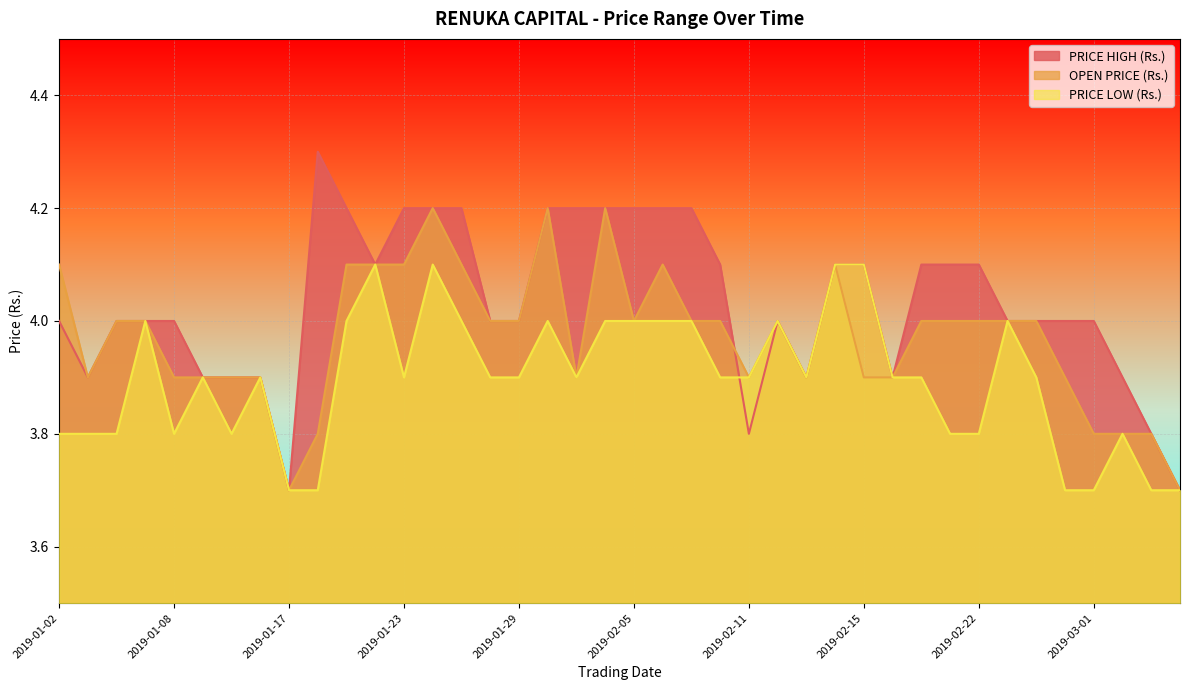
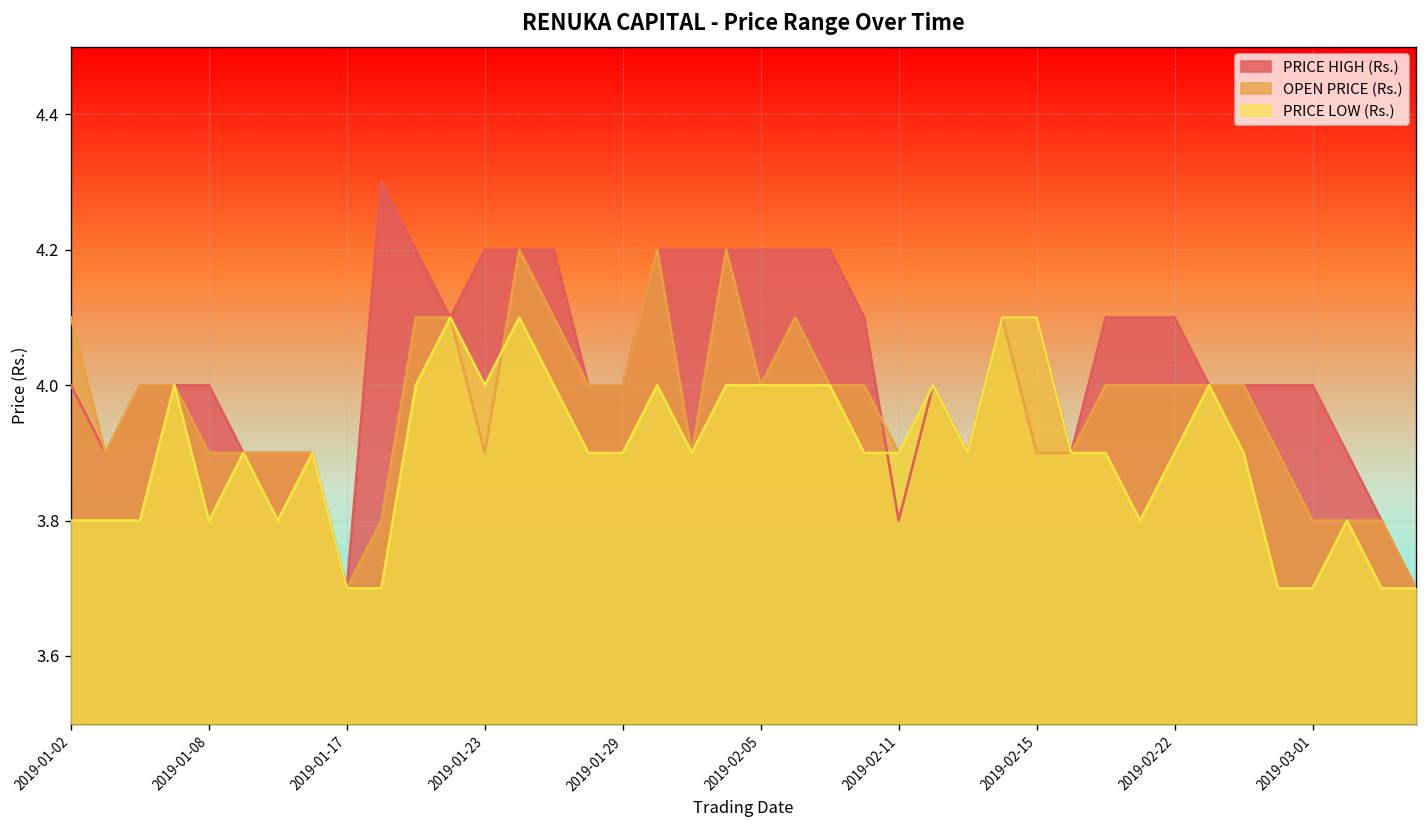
  {
    "PRICE HIGH (Rs.)": {
      "2019-01-02": 4.0,
      "2019-01-08": 4.0,
      "2019-01-23": 4.2,
      "2019-02-05": 4.2,
      "2019-02-11": 3.8,
      "2019-02-22": 4.1,
      "2019-03-01": 4.0
    },
    "OPEN PRICE (Rs.)": {
      "2019-01-02": 4.1,
      "2019-01-08": 3.9,
-     "2019-01-23": 4.1,
+     "2019-01-23": 3.9,
      "2019-02-15": 3.9,
      "2019-02-22": 4.0,
      "2019-03-01": 3.8
    },
    "PRICE LOW (Rs.)": {
      "2019-01-02": 3.8,
      "2019-01-08": 3.8,
-     "2019-01-23": 3.9,
+     "2019-01-23": 4.0,
      "2019-01-29": 3.9,
-     "2019-02-22": 3.8,
+     "2019-02-22": 3.9,
      "2019-03-01": 3.7
    }
  }
